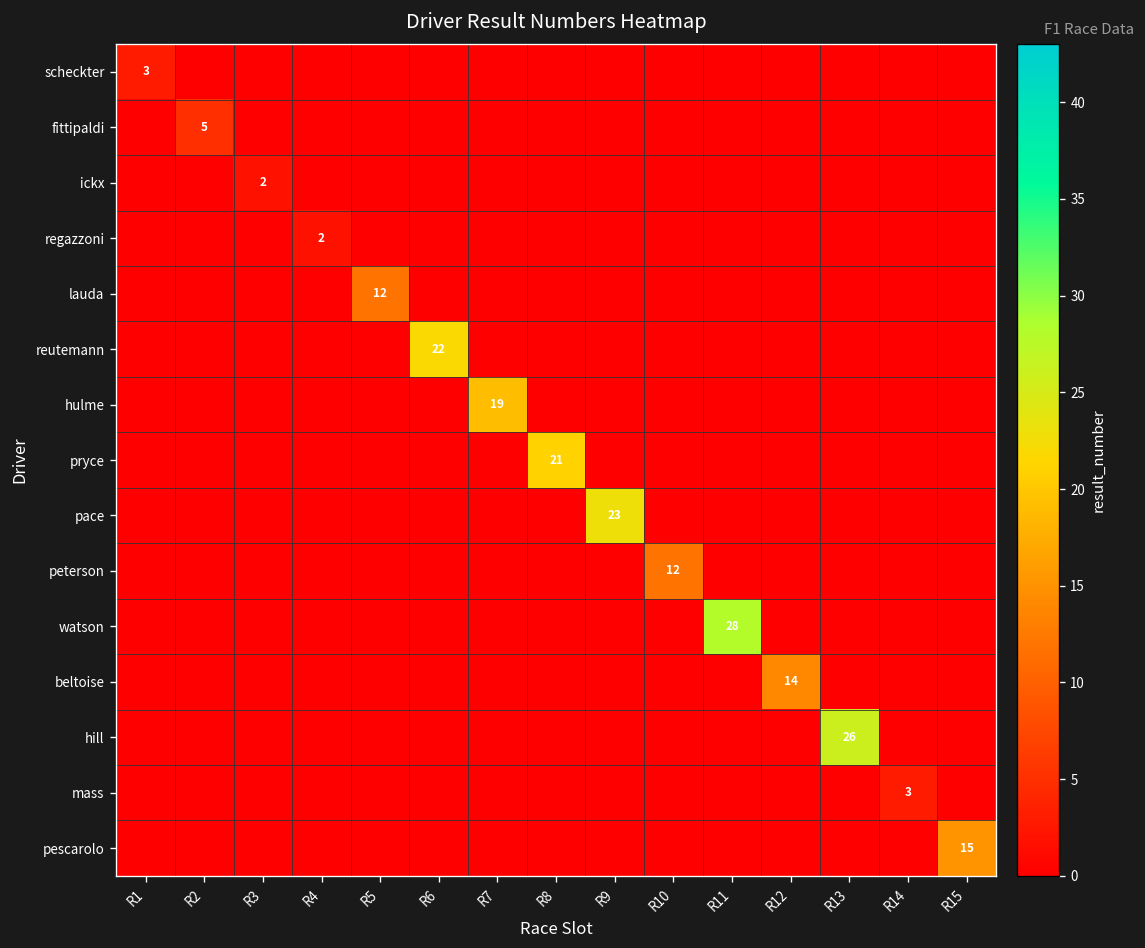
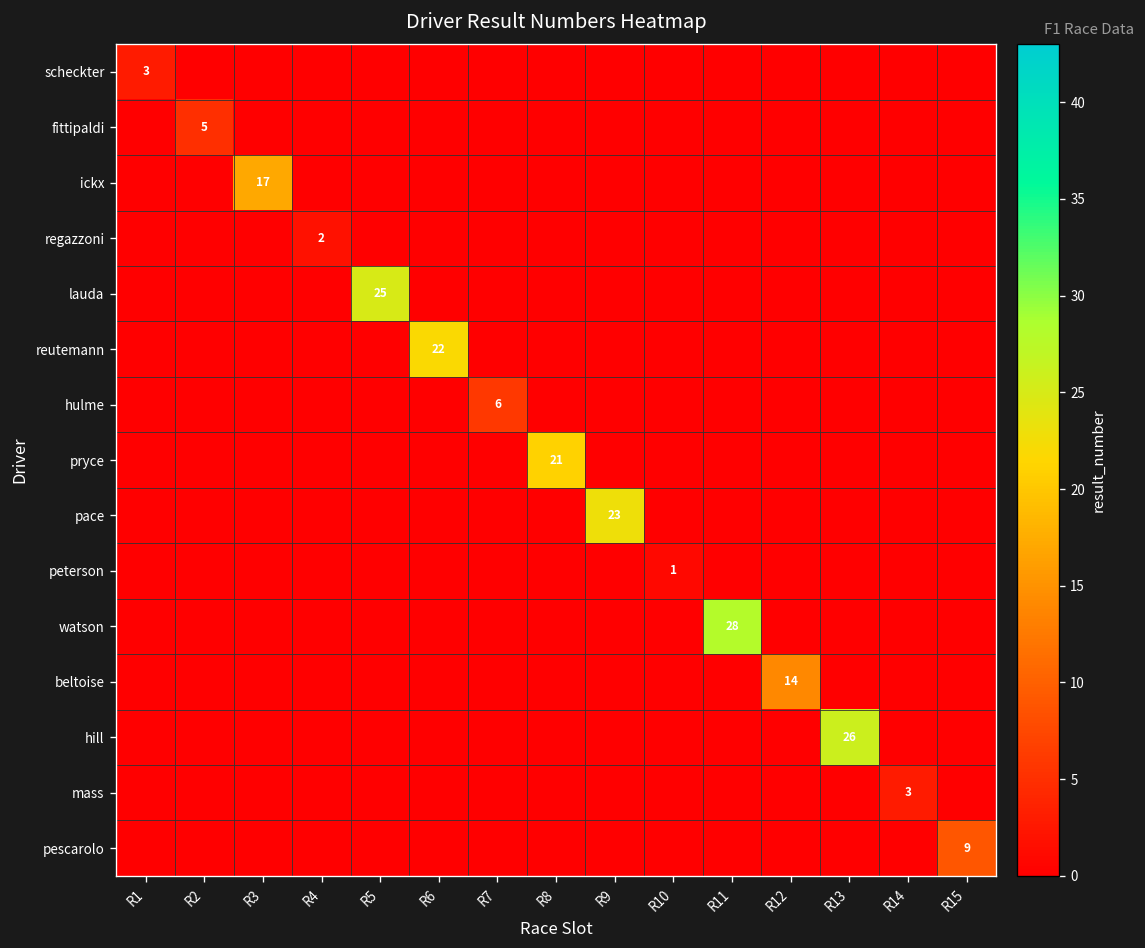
  {
    "scheckter": {
      "R1": 3
    },
    "fittipaldi": {
      "R2": 5
    },
    "ickx": {
-     "R3": 2
+     "R3": 17
    },
    "regazzoni": {
      "R4": 2
    },
    "lauda": {
-     "R5": 12
+     "R5": 25
    },
    "reutemann": {
      "R6": 22
    },
    "hulme": {
-     "R7": 19
+     "R7": 6
    },
    "pryce": {
      "R8": 21
    },
    "pace": {
      "R9": 23
    },
    "peterson": {
-     "R10": 12
+     "R10": 1
    },
    "watson": {
      "R11": 28
    },
    "beltoise": {
      "R12": 14
    },
    "hill": {
      "R13": 26
    },
    "mass": {
      "R14": 3
    },
    "pescarolo": {
-     "R15": 15
+     "R15": 9
    }
  }
